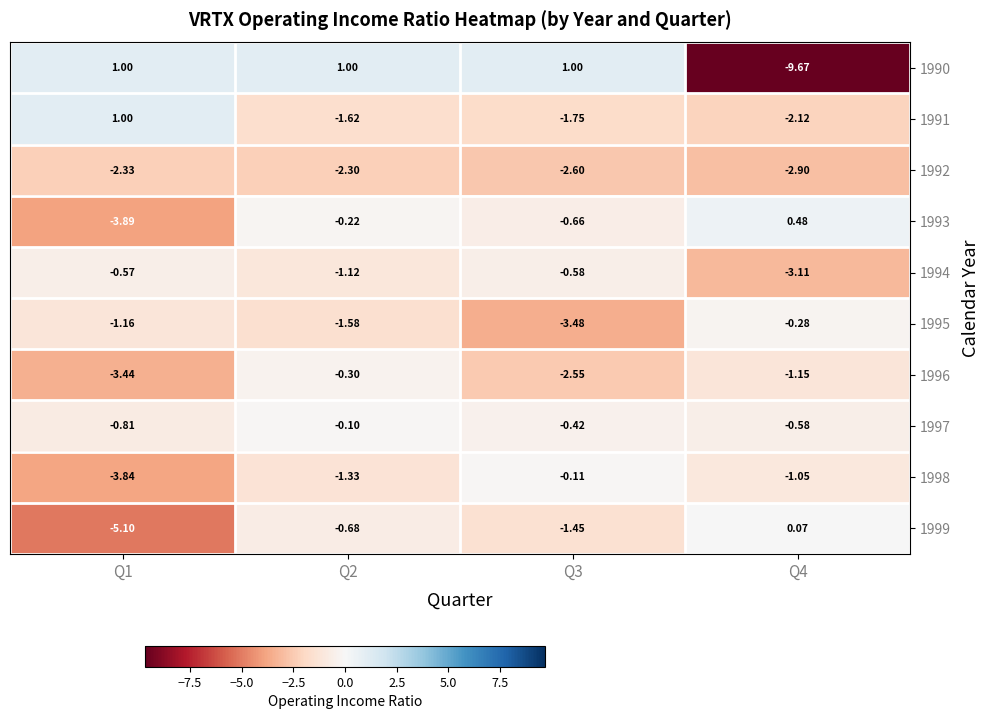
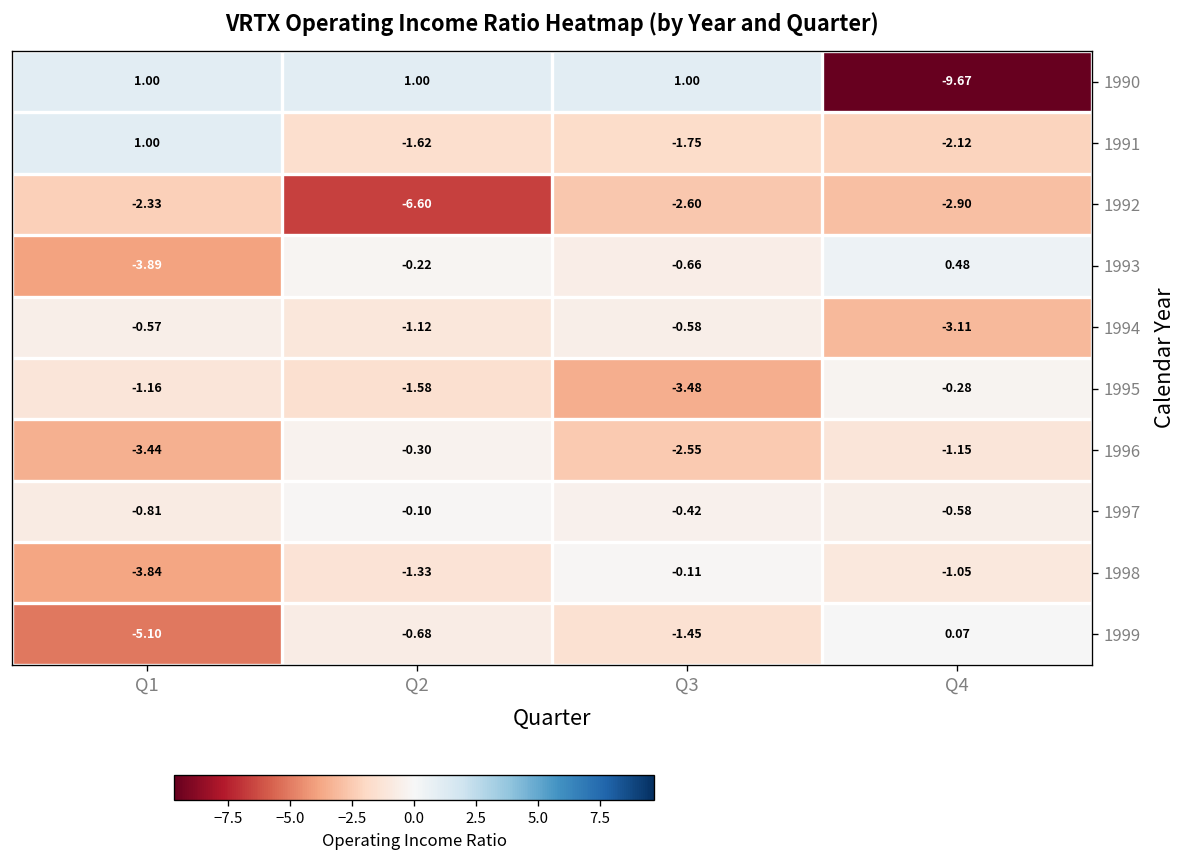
  {
    "1990": {
      "Q1": 1.00,
      "Q2": 1.00,
      "Q3": 1.00,
      "Q4": -9.67
    },
    "1991": {
      "Q1": 1.00,
      "Q2": -1.62,
      "Q3": -1.75,
      "Q4": -2.12
    },
    "1992": {
      "Q1": -2.33,
-     "Q2": -2.30,
+     "Q2": -6.60,
      "Q3": -2.60,
      "Q4": -2.90
    },
    "1993": {
      "Q1": -3.89,
      "Q2": -0.22,
      "Q3": -0.66,
      "Q4": 0.48
    },
    "1994": {
      "Q1": -0.57,
      "Q2": -1.12,
      "Q3": -0.58,
      "Q4": -3.11
    },
    "1995": {
      "Q1": -1.16,
      "Q2": -1.58,
      "Q3": -3.48,
      "Q4": -0.28
    },
    "1996": {
      "Q1": -3.44,
      "Q2": -0.30,
      "Q3": -2.55,
      "Q4": -1.15
    },
    "1997": {
      "Q1": -0.81,
      "Q2": -0.10,
      "Q3": -0.42,
      "Q4": -0.58
    },
    "1998": {
      "Q1": -3.84,
      "Q2": -1.33,
      "Q3": -0.11,
      "Q4": -1.05
    },
    "1999": {
      "Q1": -5.10,
      "Q2": -0.68,
      "Q3": -1.45,
      "Q4": 0.07
    }
  }
